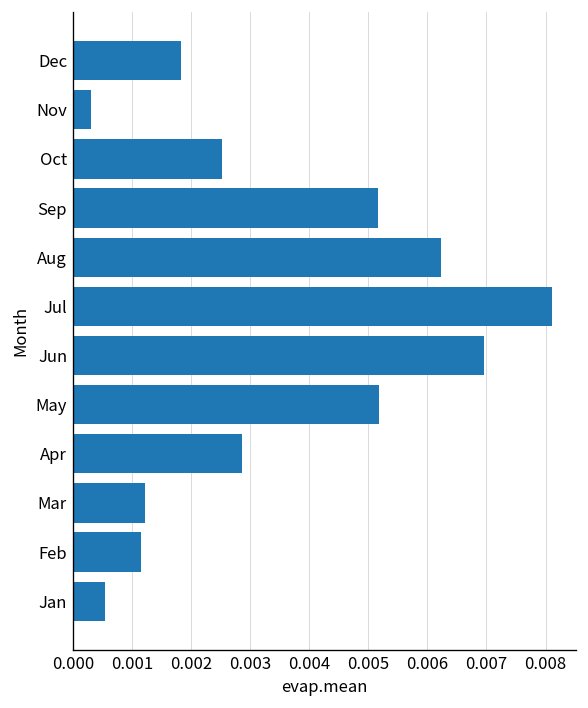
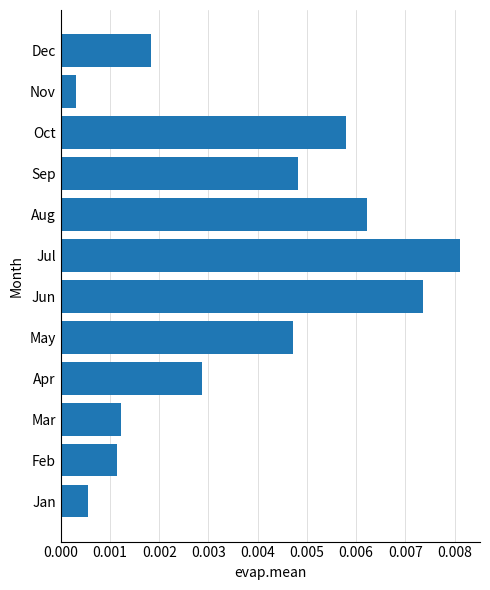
  {
    "Dec": 0.0018,
    "Nov": 0.0003,
-   "Oct": 0.0025,
-   "Sep": 0.0052,
+   "Oct": 0.0058,
+   "Sep": 0.0048,
    "Aug": 0.0062,
    "Jul": 0.0081,
-   "Jun": 0.0070,
-   "May": 0.0052,
+   "Jun": 0.0074,
+   "May": 0.0047,
    "Apr": 0.0029,
    "Mar": 0.0012,
    "Feb": 0.0012,
    "Jan": 0.0006
  }
